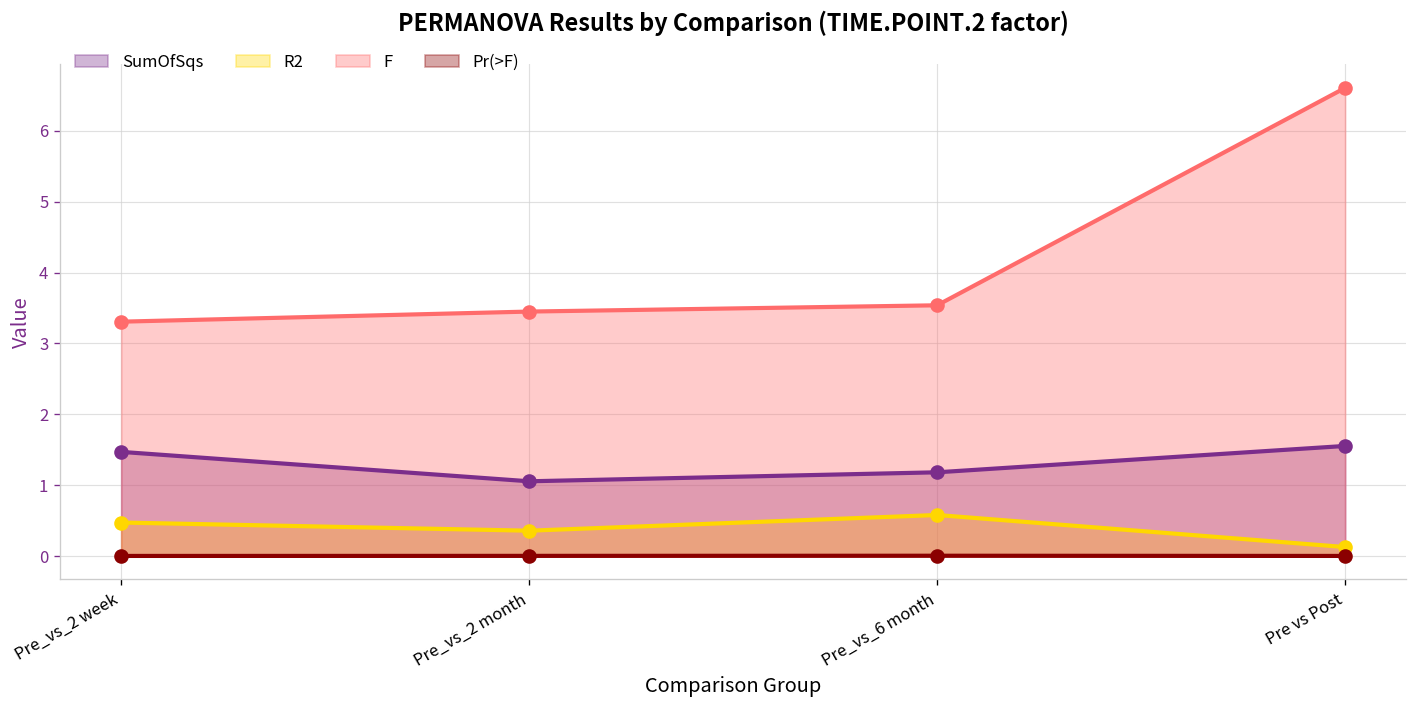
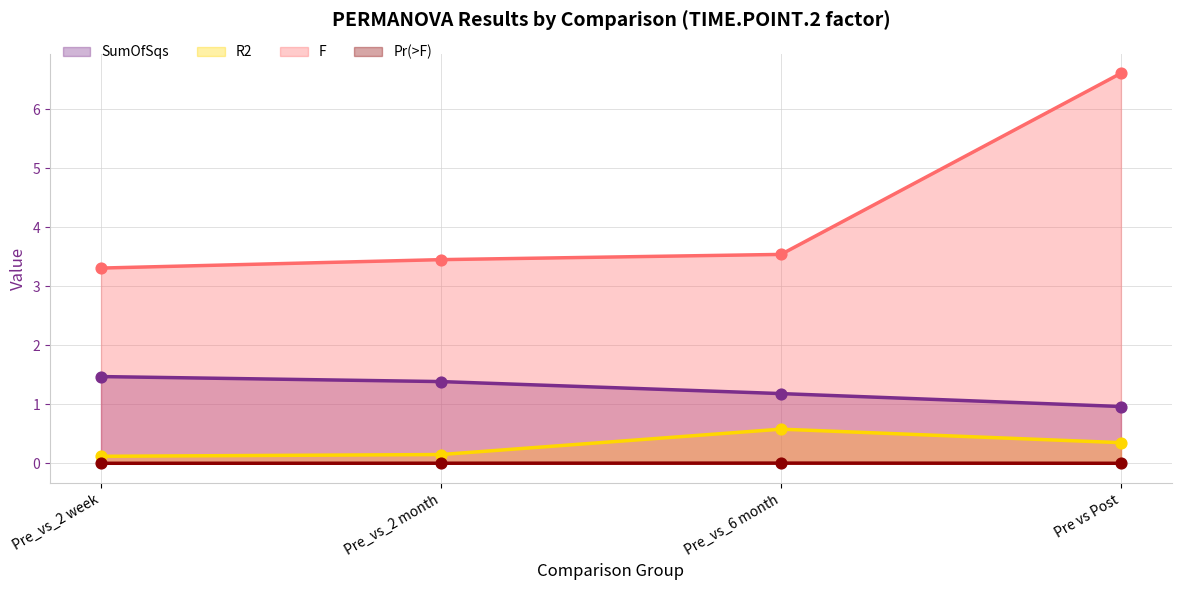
  {
    "SumOfSqs": {
      "Pre_vs_2 week": 1.5,
-     "Pre_vs_2 month": 1.1,
+     "Pre_vs_2 month": 1.4,
      "Pre_vs_6 month": 1.2,
-     "Pre vs Post": 1.6
+     "Pre vs Post": 1.0
    },
    "R2": {
-     "Pre_vs_2 week": 0.5,
-     "Pre_vs_2 month": 0.4,
+     "Pre_vs_2 week": 0.1,
+     "Pre_vs_2 month": 0.1,
      "Pre_vs_6 month": 0.6,
-     "Pre vs Post": 0.1
+     "Pre vs Post": 0.4
    },
    "Pr(>F)": {
      "Pre_vs_2 week": 0.0,
      "Pre_vs_2 month": 0.0,
      "Pre_vs_6 month": 0.0,
      "Pre vs Post": 0.0
    },
    "F": {
      "Pre_vs_2 week": 3.3,
      "Pre_vs_2 month": 3.5,
      "Pre_vs_6 month": 3.5,
      "Pre vs Post": 6.6
    }
  }
